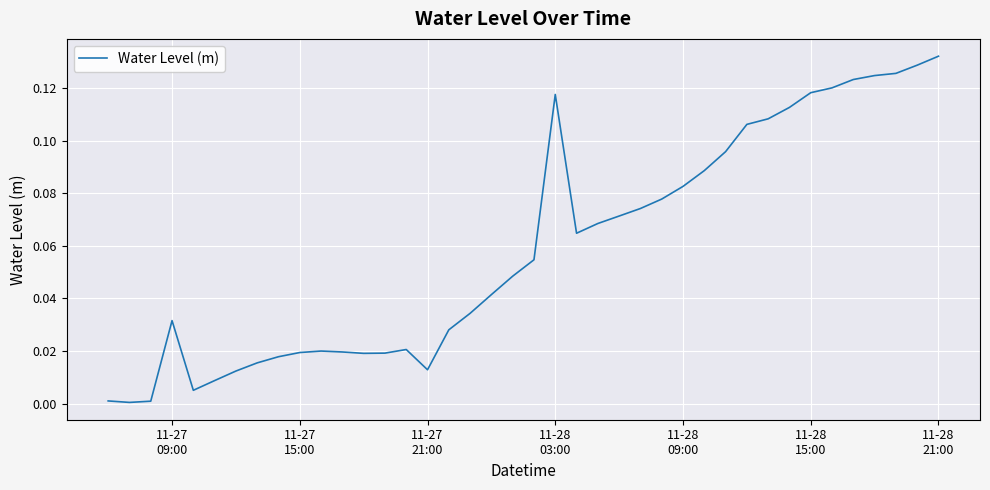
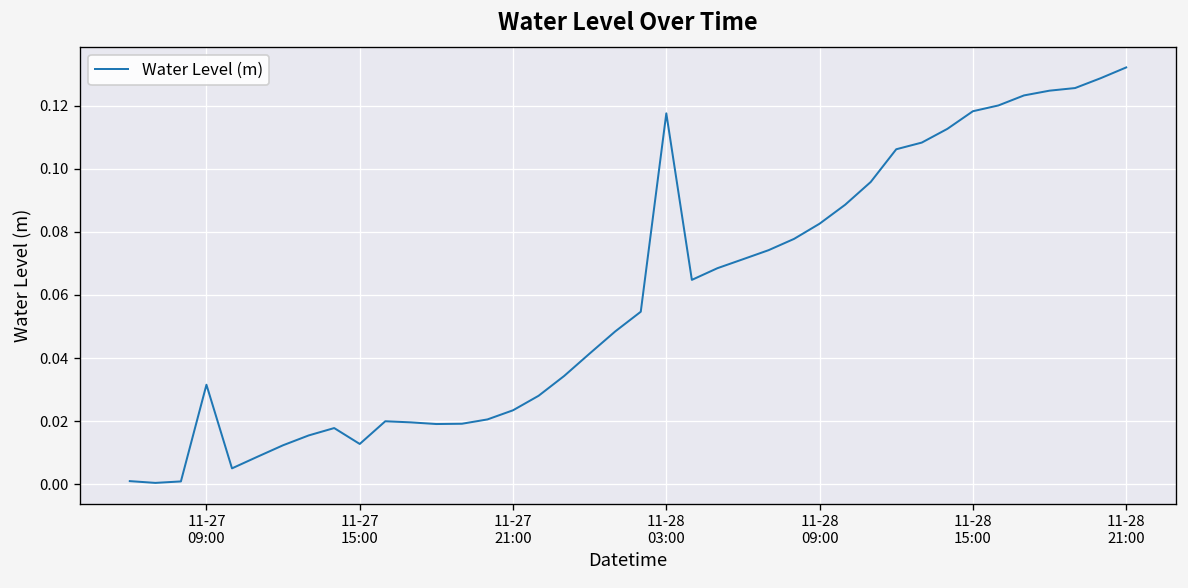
  {
    "11-27 09:00": 0.032,
-   "11-27 15:00": 0.019,
-   "11-27 21:00": 0.013,
+   "11-27 15:00": 0.013,
+   "11-27 21:00": 0.023,
    "11-28 03:00": 0.118,
    "11-28 09:00": 0.083,
    "11-28 15:00": 0.118,
    "11-28 21:00": 0.132
  }
